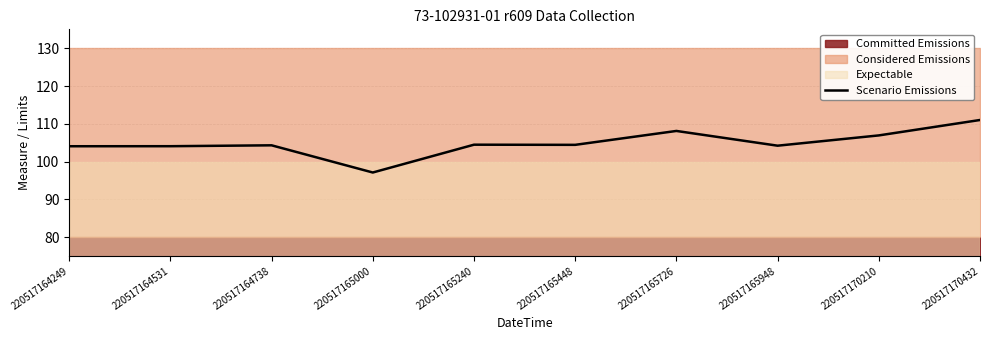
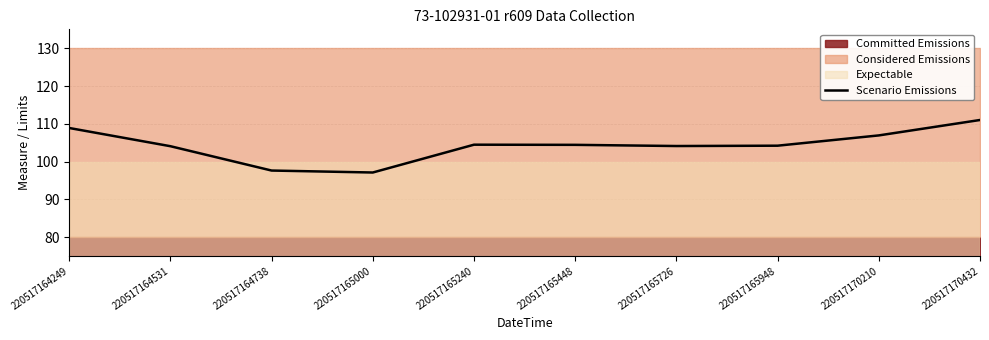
  {
    "Scenario Emissions": {
-     "220517164249": 104,
+     "220517164249": 109,
      "220517164531": 104,
-     "220517164738": 104,
+     "220517164738": 98,
      "220517165000": 97,
      "220517165240": 104,
      "220517165448": 104,
-     "220517165726": 108,
+     "220517165726": 104,
      "220517165948": 104,
      "220517170210": 107,
      "220517170432": 111
    },
    "Committed Emissions": {
      "220517164249": 80,
      "220517164531": 80,
      "220517164738": 80,
      "220517165000": 80,
      "220517165240": 80,
      "220517165448": 80,
      "220517165726": 80,
      "220517165948": 80,
      "220517170210": 80,
      "220517170432": 80
    },
    "Expectable": {
      "220517164249": 100,
      "220517164531": 100,
      "220517164738": 100,
      "220517165000": 100,
      "220517165240": 100,
      "220517165448": 100,
      "220517165726": 100,
      "220517165948": 100,
      "220517170210": 100,
      "220517170432": 100
    }
  }
